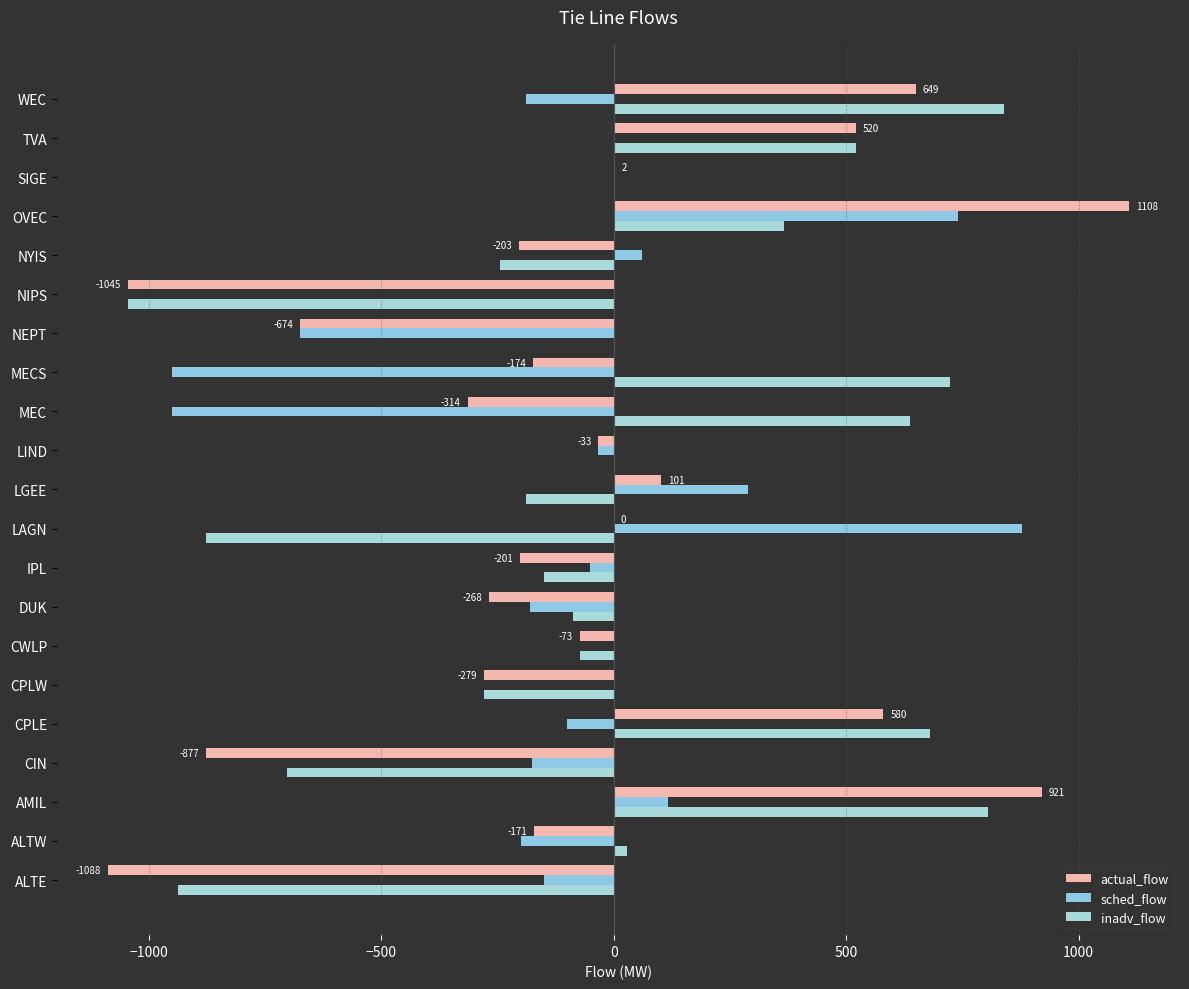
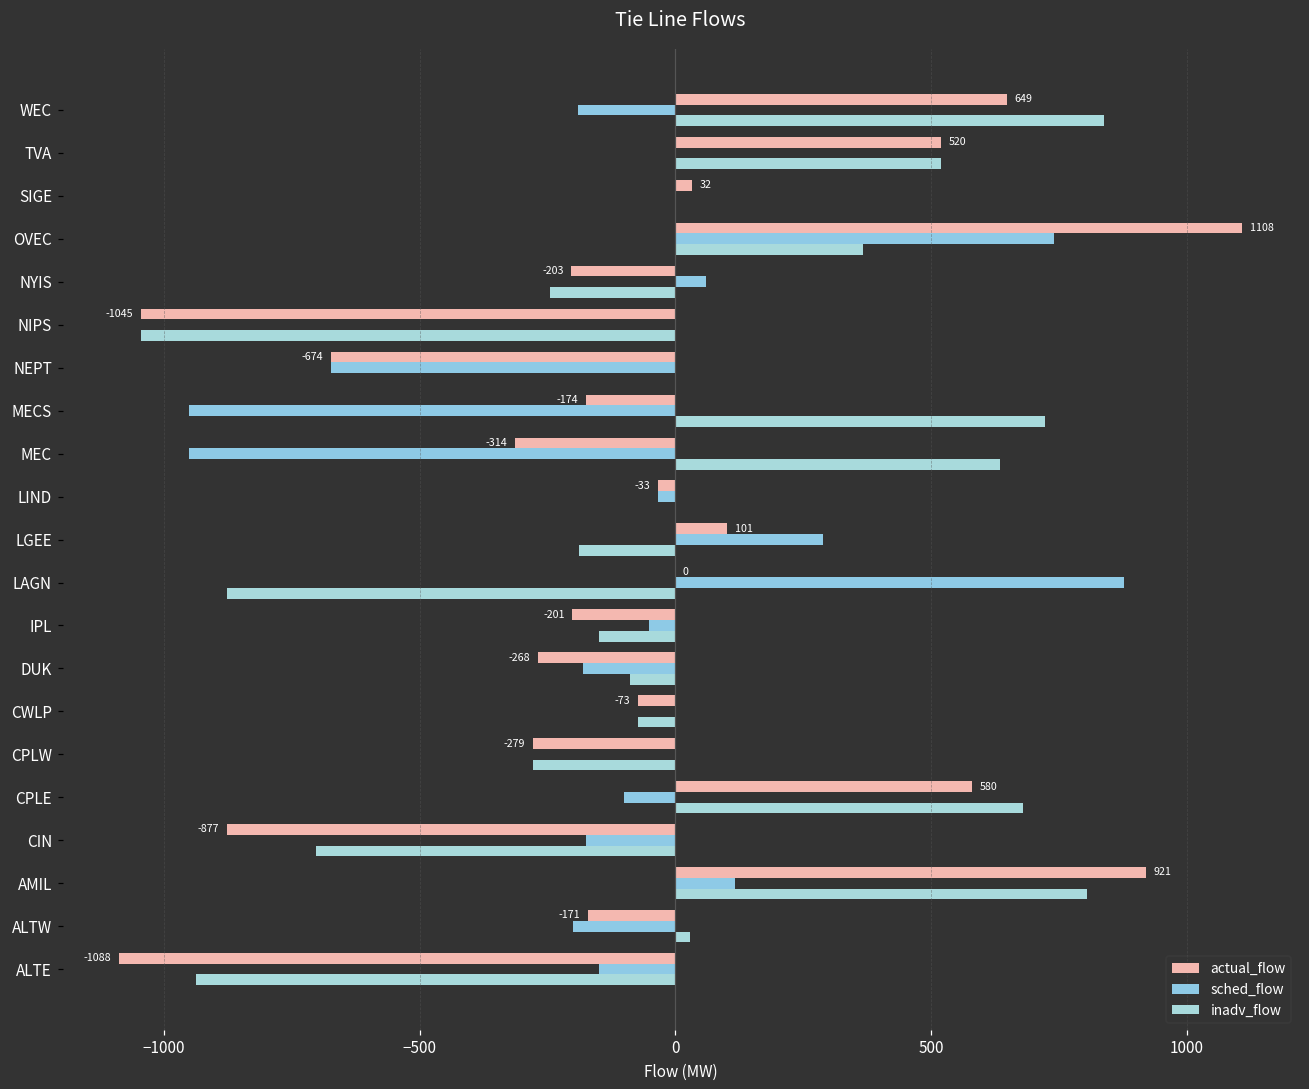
  {
    "actual_flow": {
      "WEC": 649,
      "TVA": 520,
-     "SIGE": 2,
+     "SIGE": 32,
      "OVEC": 1108,
      "NYIS": -203,
      "NIPS": -1045,
      "NEPT": -674,
      "MECS": -174,
      "MEC": -314,
      "LIND": -33,
      "LGEE": 101,
      "LAGN": 0,
      "IPL": -201,
      "DUK": -268,
      "CWLP": -73,
      "CPLW": -279,
      "CPLE": 580,
      "CIN": -877,
      "AMIL": 921,
      "ALTW": -171,
      "ALTE": -1088
    }
  }
